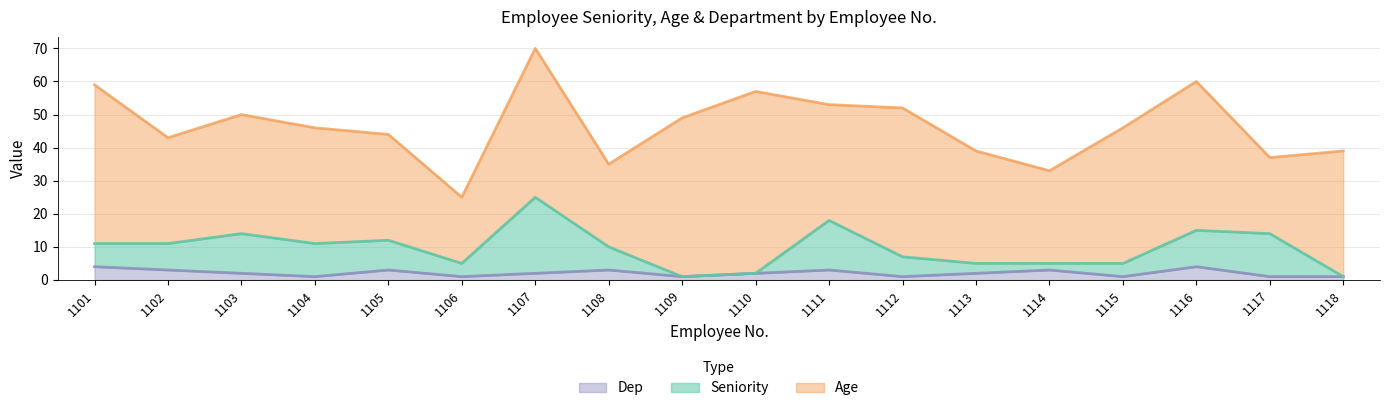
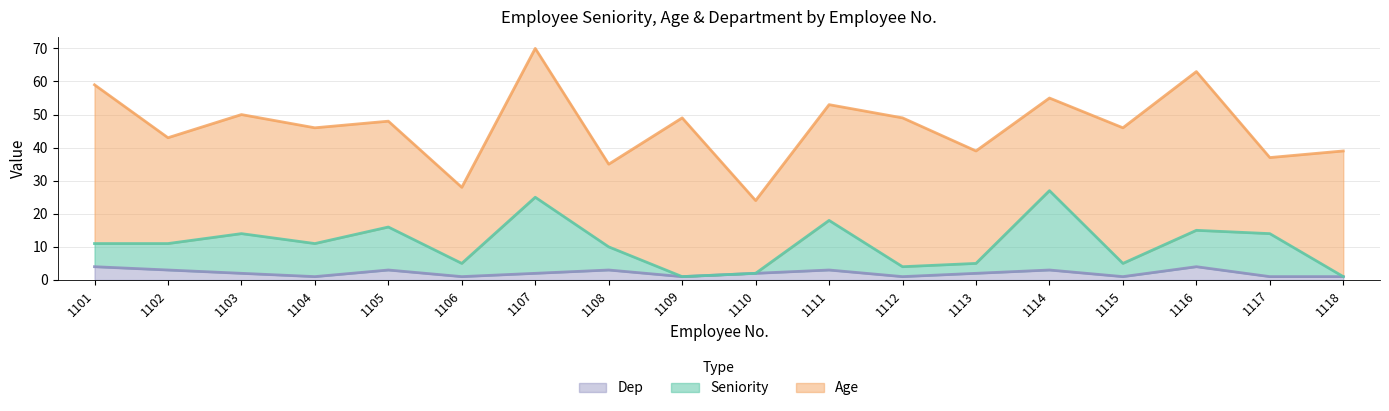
  {
    "Dep": {
      "1101": 4,
      "1102": 3,
      "1103": 2,
      "1104": 1,
      "1105": 3,
      "1106": 1,
      "1107": 2,
      "1108": 3,
      "1111": 3,
      "1112": 1,
      "1113": 2,
      "1114": 3,
      "1115": 1,
      "1116": 4,
      "1117": 1
    },
    "Seniority": {
      "1101": 7,
      "1102": 8,
      "1103": 12,
      "1104": 10,
-     "1105": 9,
+     "1105": 13,
      "1106": 4,
      "1107": 23,
      "1108": 7,
      "1111": 15,
-     "1112": 6,
+     "1112": 3,
      "1113": 3,
-     "1114": 2,
+     "1114": 24,
      "1115": 4,
      "1116": 11,
      "1117": 13
    },
    "Age": {
      "1101": 48,
      "1102": 32,
      "1103": 36,
      "1104": 35,
      "1105": 32,
-     "1106": 20,
+     "1106": 23,
      "1107": 45,
      "1108": 25,
      "1109": 48,
-     "1110": 55,
+     "1110": 22,
      "1111": 35,
      "1112": 45,
      "1113": 34,
      "1114": 28,
      "1115": 41,
-     "1116": 45,
+     "1116": 48,
      "1117": 23,
      "1118": 38
    }
  }
